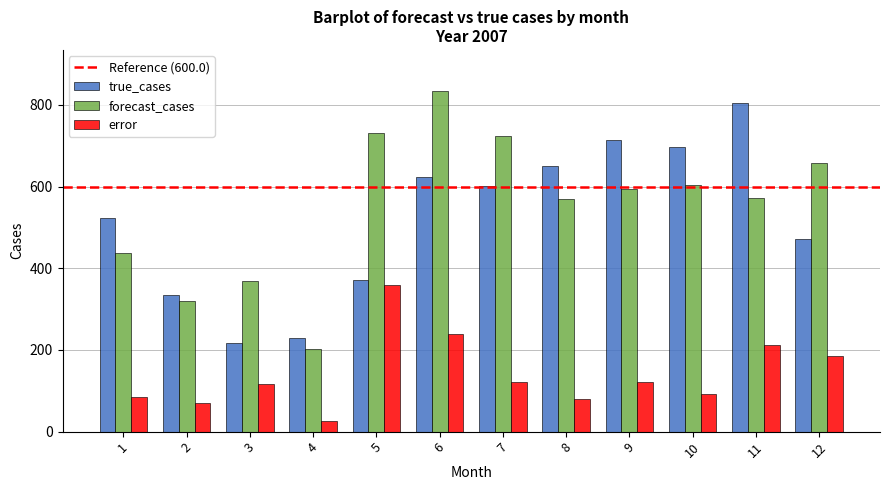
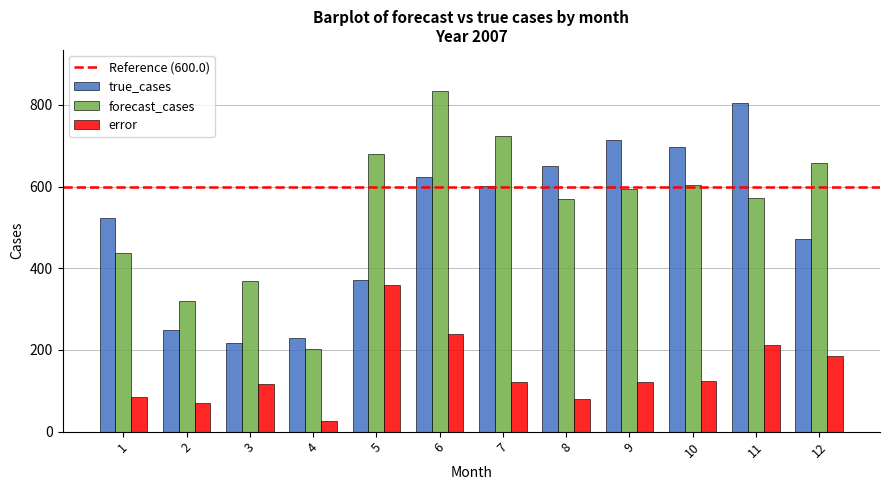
  {
    "true_cases": {
      "1": 520,
-     "2": 330,
+     "2": 250,
      "3": 220,
      "4": 230,
      "5": 370,
      "6": 620,
      "7": 600,
      "8": 650,
      "9": 720,
      "10": 700,
      "11": 810,
      "12": 470
    },
    "forecast_cases": {
      "1": 440,
      "2": 320,
      "3": 370,
      "4": 200,
-     "5": 730,
+     "5": 680,
      "6": 830,
      "7": 720,
      "8": 570,
      "9": 590,
      "10": 600,
      "11": 570,
      "12": 660
    },
    "error": {
      "1": 90,
      "2": 70,
      "3": 120,
      "4": 30,
      "5": 360,
      "6": 240,
      "7": 120,
      "8": 80,
      "9": 120,
-     "10": 90,
+     "10": 120,
      "11": 210,
      "12": 190
    }
  }
